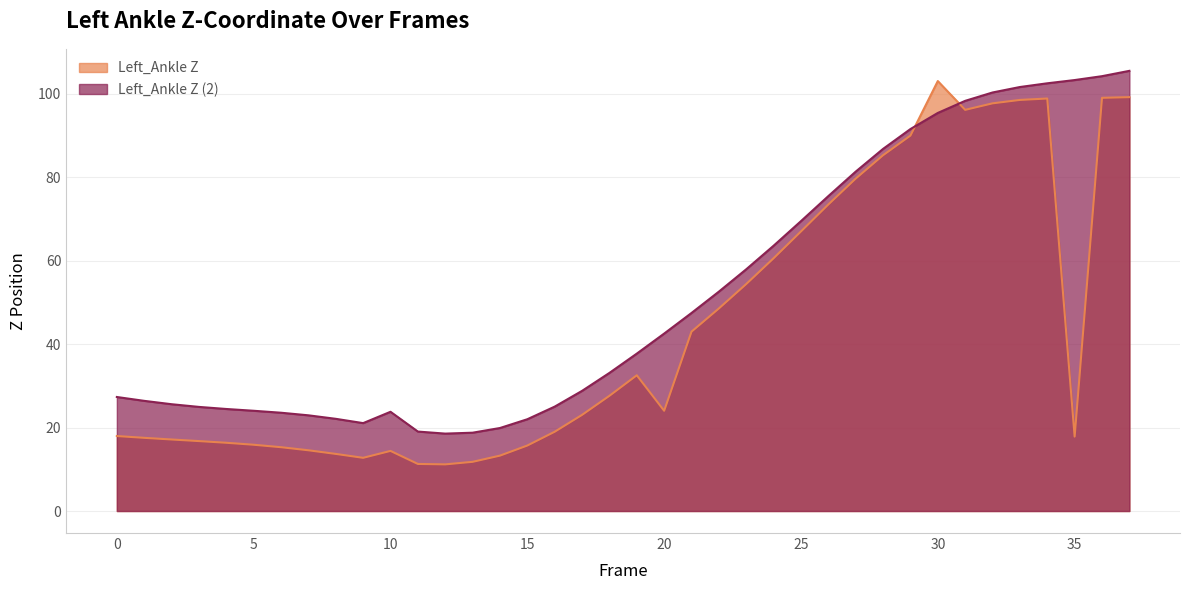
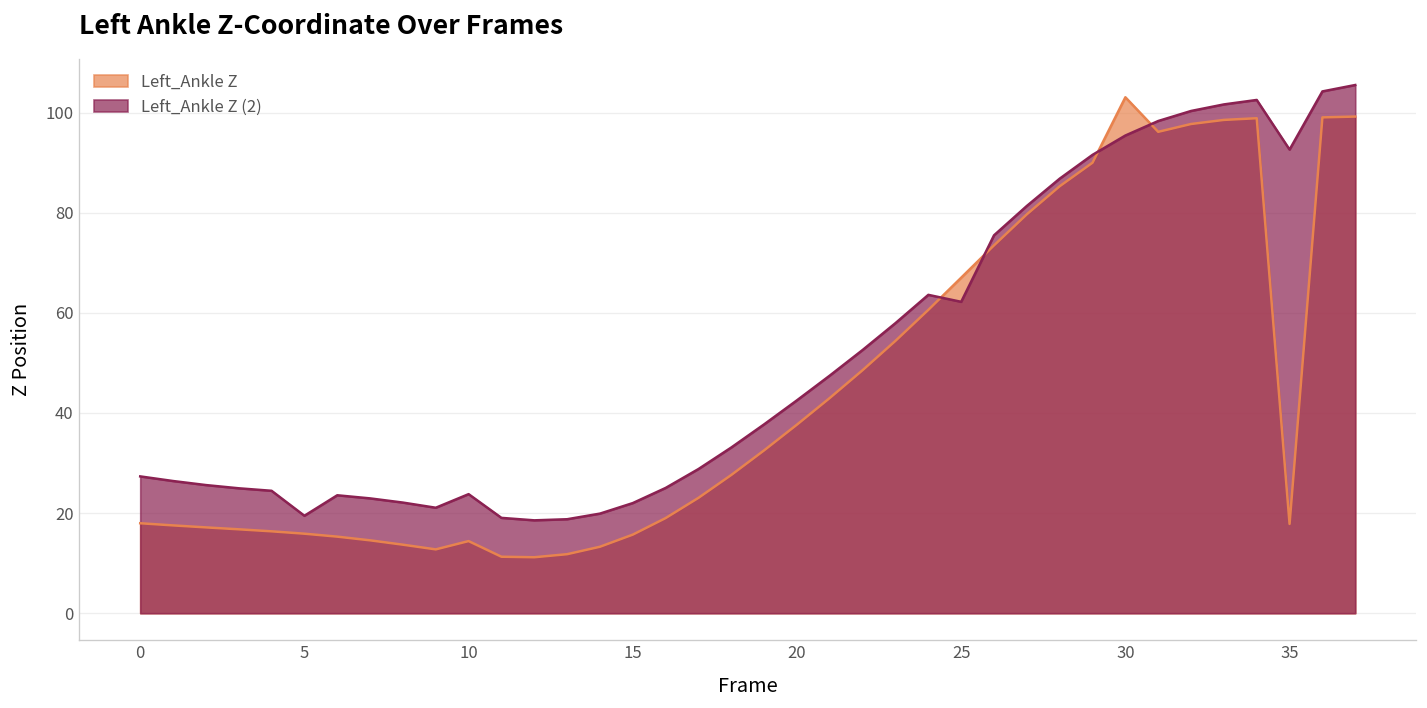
  {
    "Left_Ankle Z": {
      "0": 18,
      "5": 16,
      "10": 14,
      "15": 16,
-     "20": 24,
+     "20": 38,
      "25": 67,
      "30": 103,
      "35": 18
    },
    "Left_Ankle Z (2)": {
      "0": 27,
-     "5": 24,
+     "5": 19,
      "10": 24,
      "15": 22,
      "20": 43,
-     "25": 69,
+     "25": 62,
      "30": 95,
-     "35": 103
+     "35": 93
    }
  }
